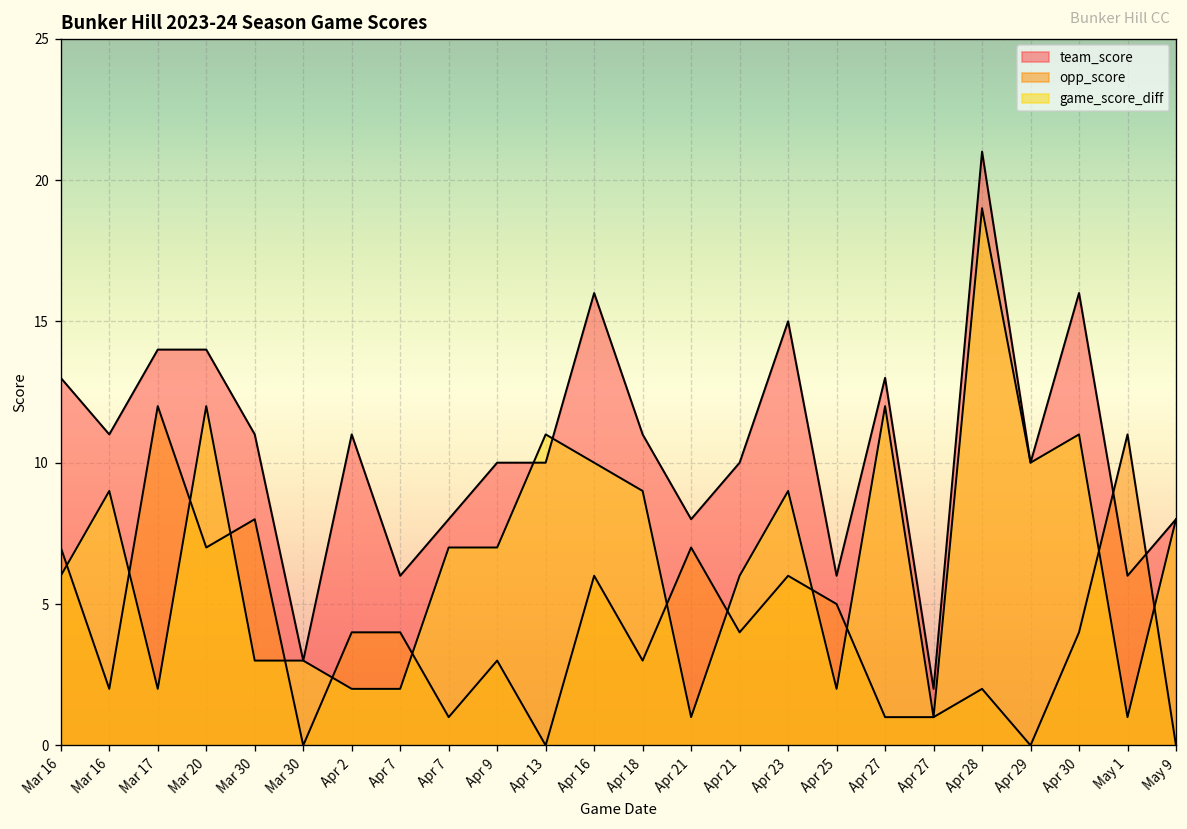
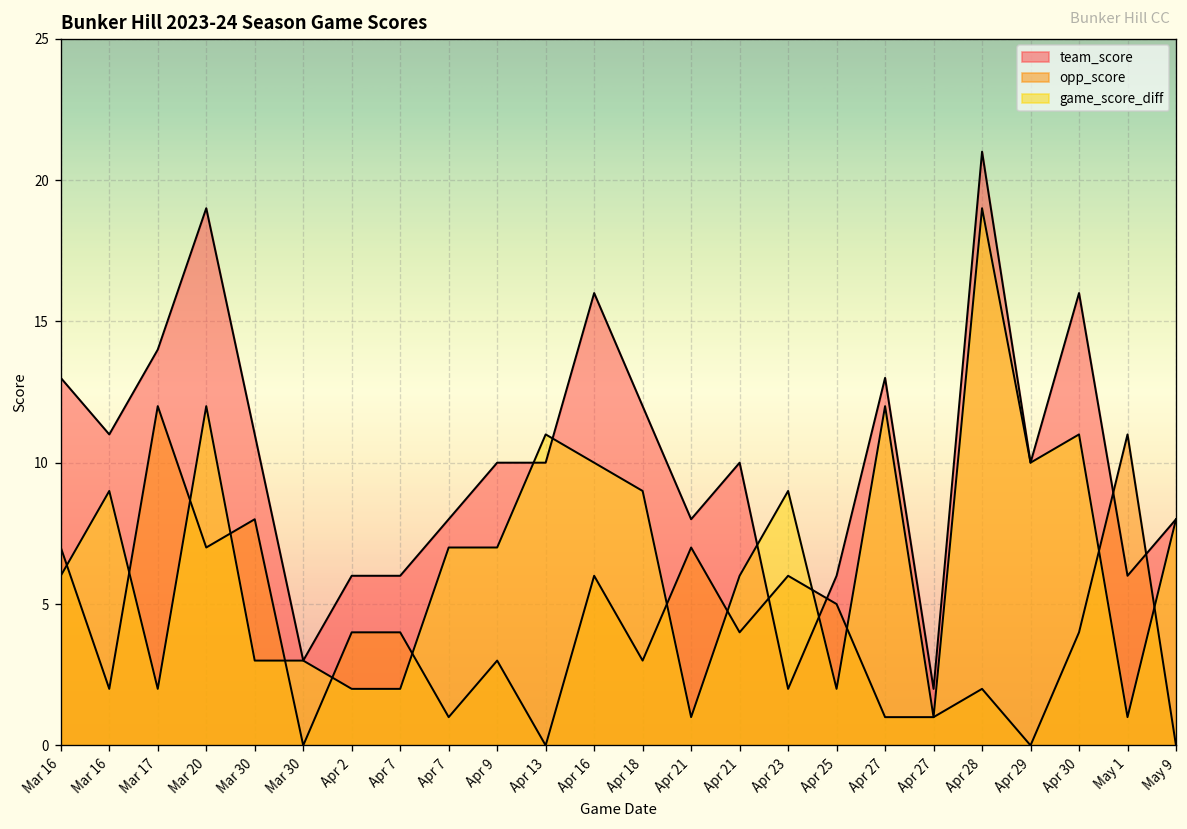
  {
    "team_score": {
      "Mar 17": 14,
-     "Mar 20": 14,
-     "Apr 2": 11,
+     "Mar 20": 19,
+     "Apr 2": 6,
      "Apr 9": 10,
      "Apr 13": 10,
      "Apr 16": 16,
-     "Apr 18": 11,
-     "Apr 23": 15,
+     "Apr 18": 12,
+     "Apr 23": 2,
      "Apr 25": 6,
      "Apr 28": 21,
      "Apr 30": 16,
      "May 1": 6
    }
  }
